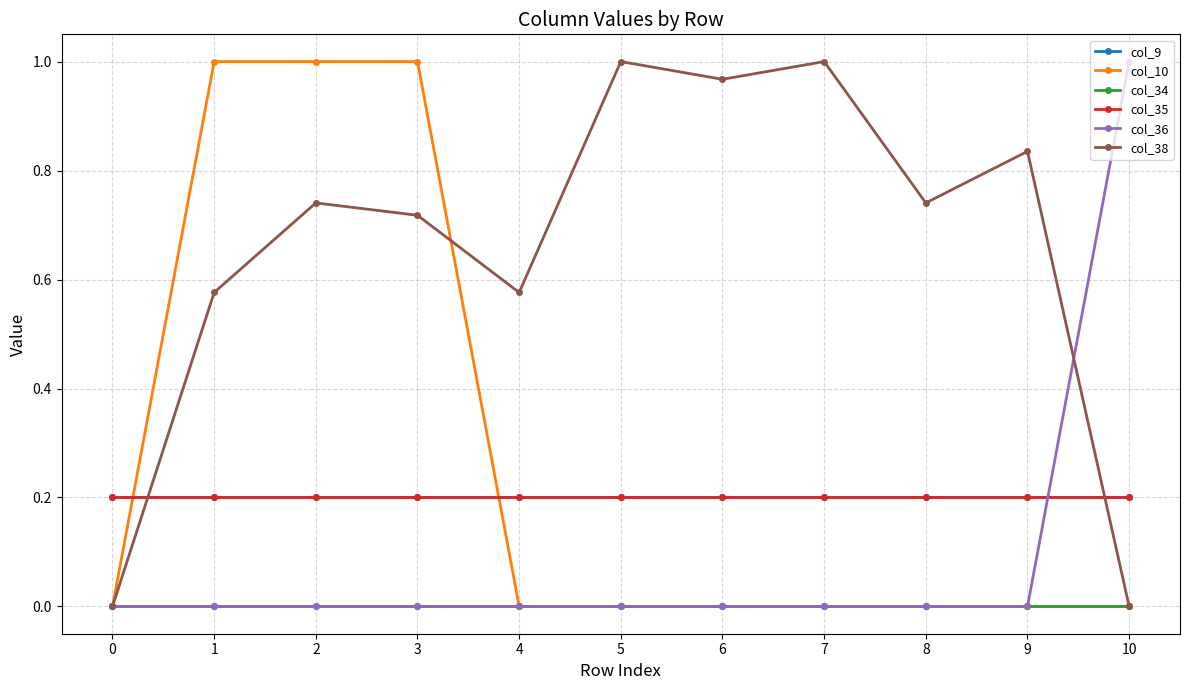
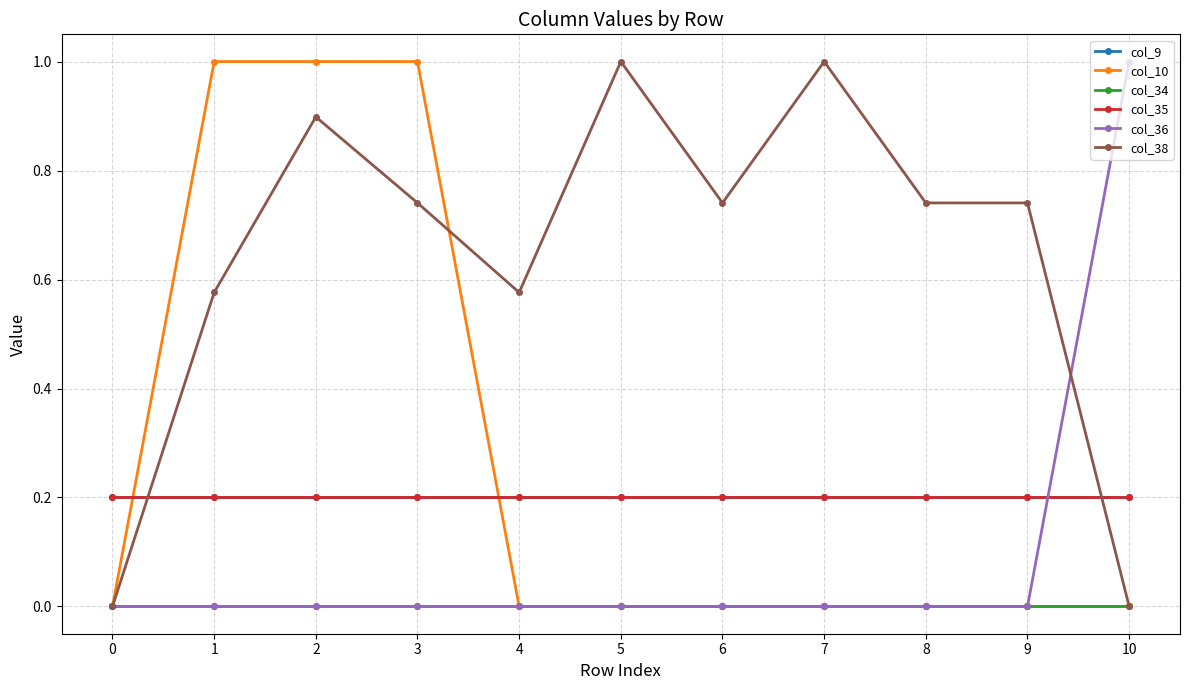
  {
    "col_35": {
      "0": 0.20,
      "1": 0.20,
      "2": 0.20,
      "3": 0.20,
      "4": 0.20,
      "5": 0.20,
      "6": 0.20,
      "7": 0.20,
      "8": 0.20,
      "9": 0.20,
      "10": 0.20
    },
    "col_10": {
      "1": 1.00,
      "2": 1.00,
      "3": 1.00
    },
    "col_38": {
      "1": 0.58,
-     "2": 0.74,
-     "3": 0.72,
+     "2": 0.90,
+     "3": 0.74,
      "4": 0.58,
      "5": 1.00,
-     "6": 0.97,
+     "6": 0.74,
      "7": 1.00,
      "8": 0.74,
-     "9": 0.84
+     "9": 0.74
    }
  }
